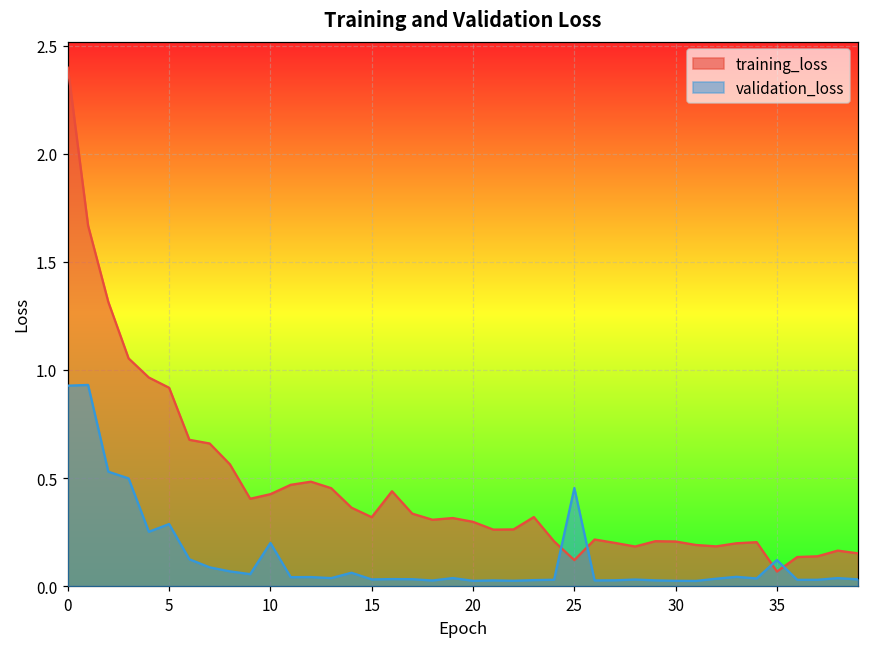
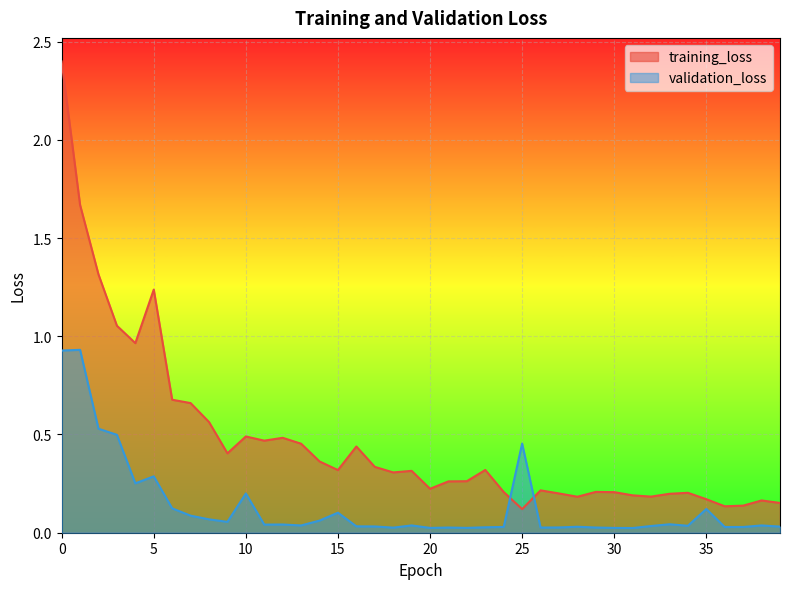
  {
    "training_loss": {
      "0": 2.40,
-     "5": 0.92,
-     "10": 0.43,
+     "5": 1.24,
+     "10": 0.49,
      "15": 0.32,
-     "20": 0.30,
+     "20": 0.22,
      "25": 0.12,
      "30": 0.21,
-     "35": 0.07
+     "35": 0.17
    },
    "validation_loss": {
      "0": 0.93,
      "5": 0.29,
      "10": 0.20,
-     "15": 0.03,
+     "15": 0.10,
      "20": 0.02,
      "25": 0.45,
      "30": 0.02,
      "35": 0.12
    }
  }
